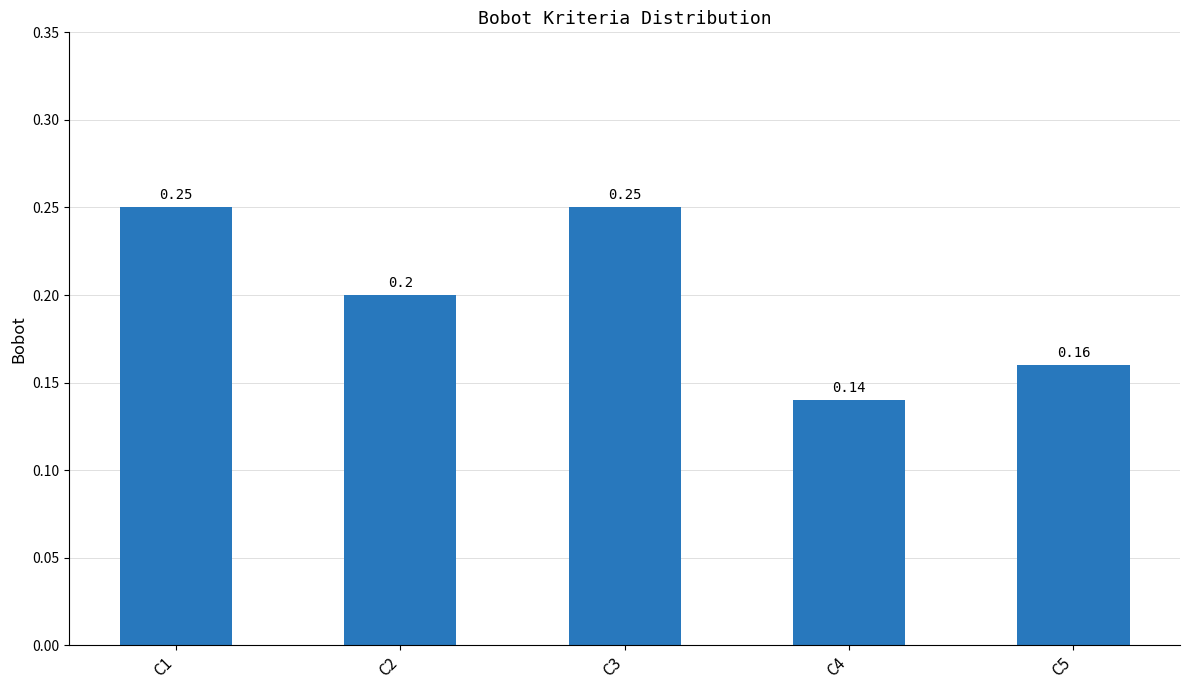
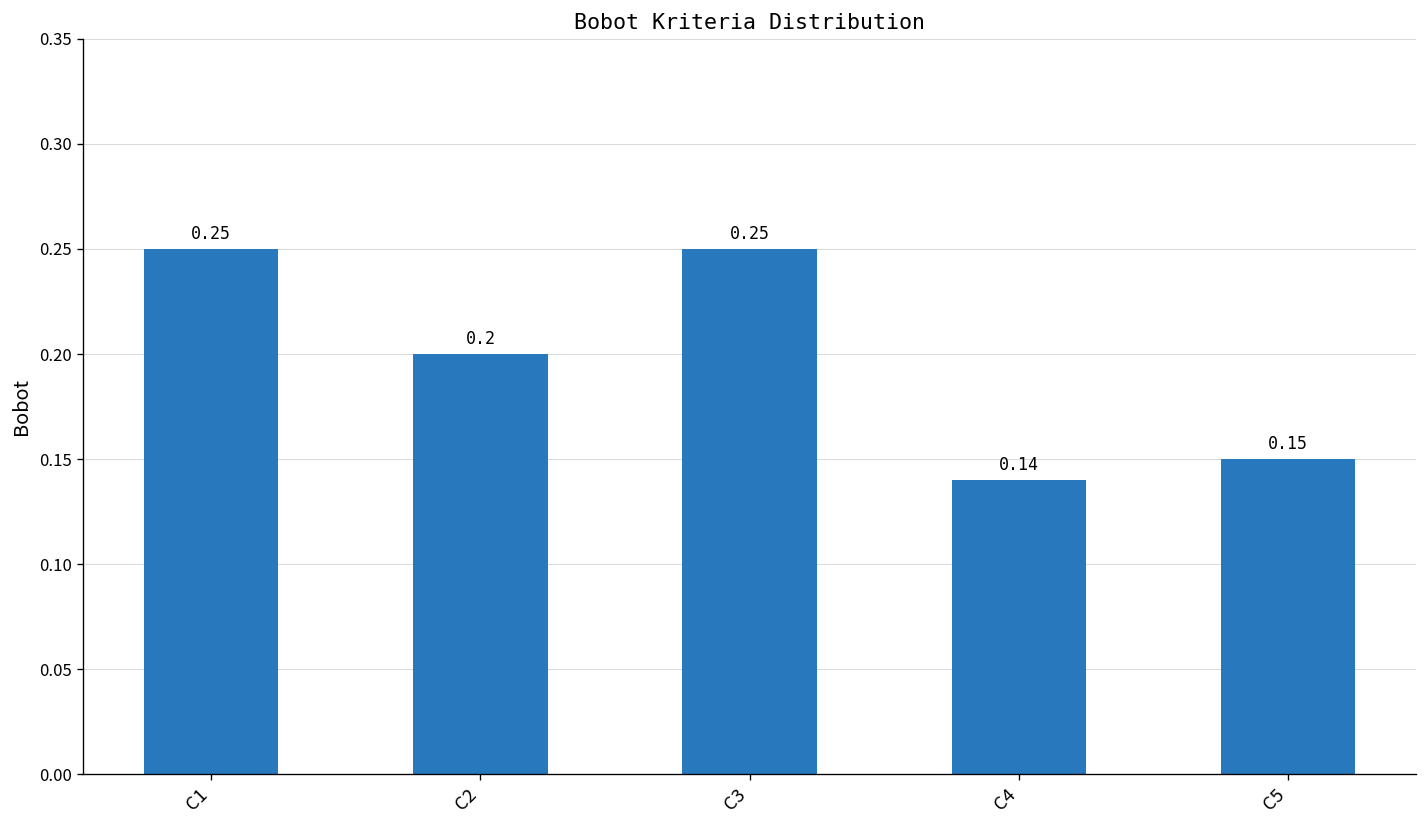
  {
    "C1": 0.25,
    "C2": 0.2,
    "C3": 0.25,
    "C4": 0.14,
-   "C5": 0.16
+   "C5": 0.15
  }
